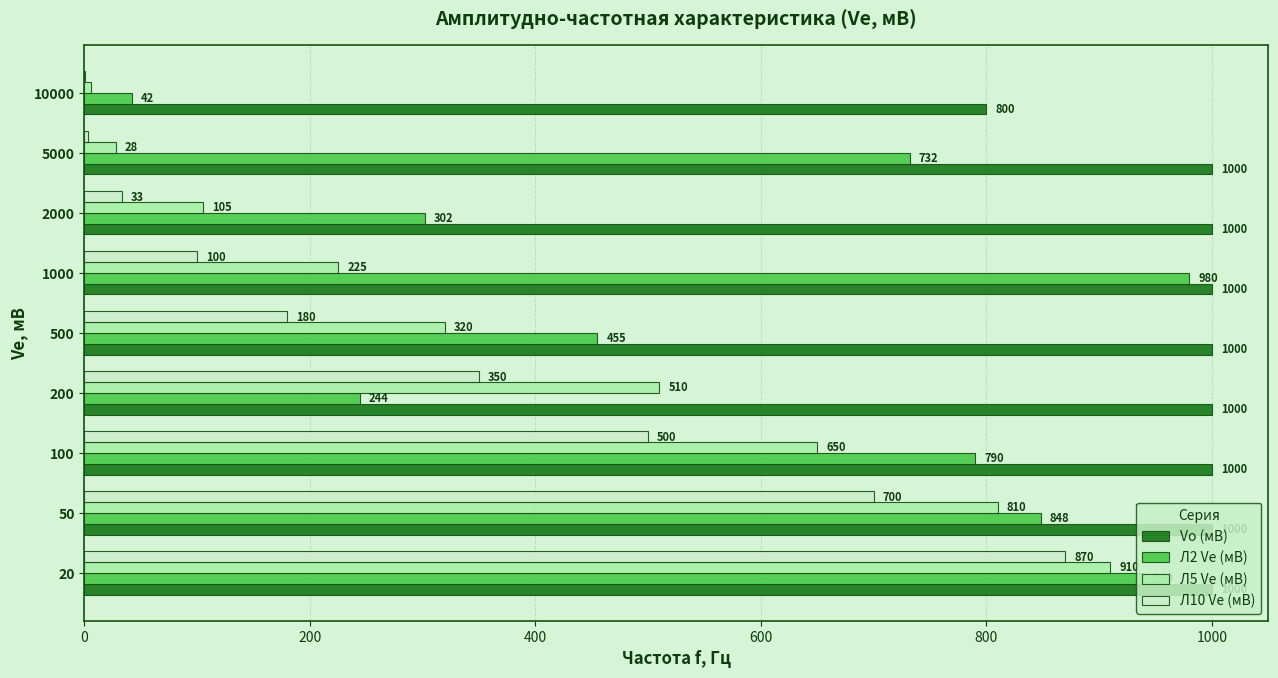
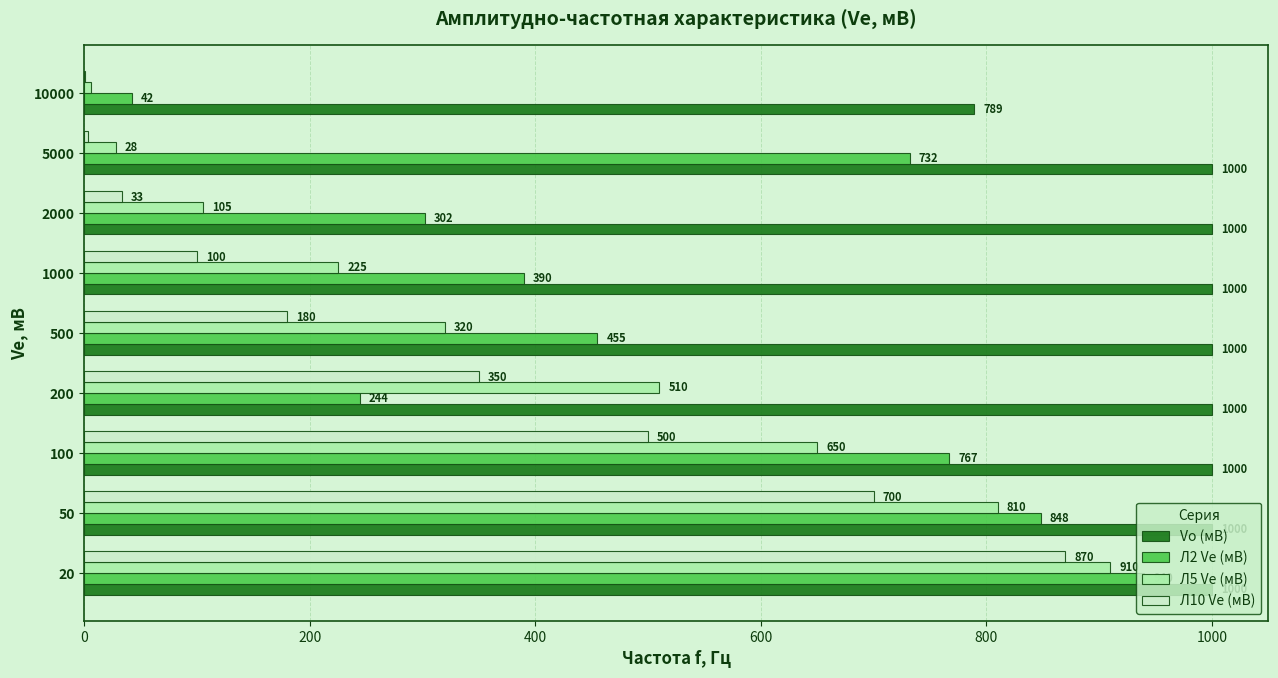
  {
    "Vо (мВ)": {
-     "10000": 800,
+     "10000": 789,
      "5000": 1000,
      "2000": 1000,
      "1000": 1000,
      "500": 1000,
      "200": 1000,
      "100": 1000
    },
    "Л2 Vе (мВ)": {
      "10000": 42,
      "5000": 732,
      "2000": 302,
-     "1000": 980,
+     "1000": 390,
      "500": 455,
      "200": 244,
-     "100": 790,
+     "100": 767,
      "50": 848
    }
  }
